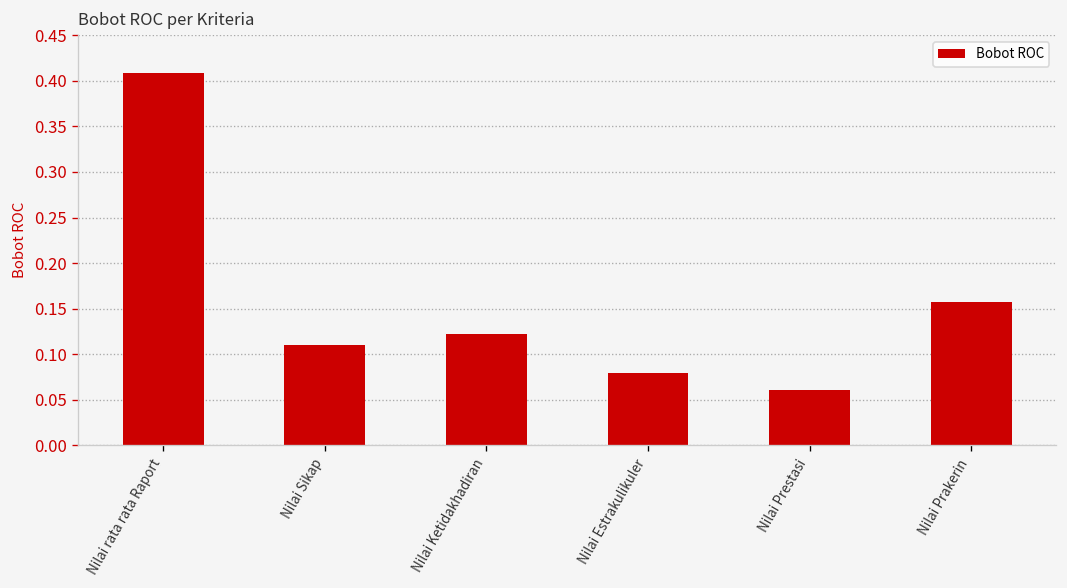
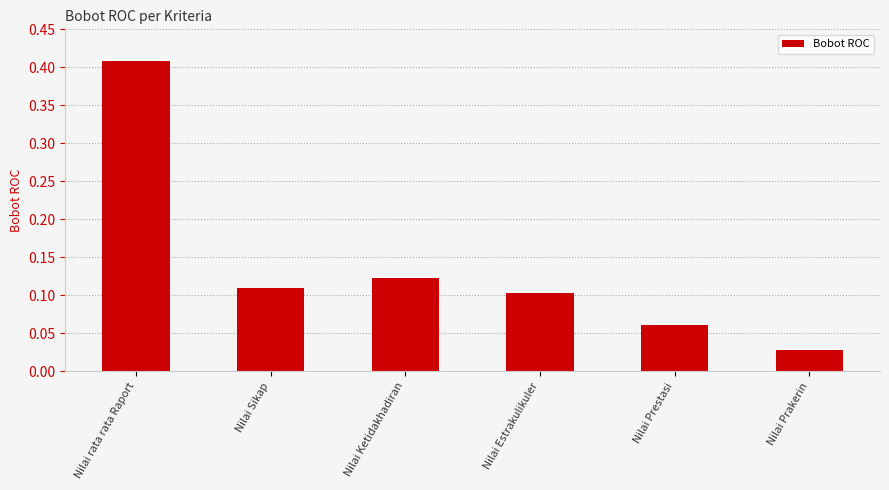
  {
    "Nilai rata rata Raport": 0.41,
    "Nilai Sikap": 0.11,
    "Nilai Ketidakhadiran": 0.12,
-   "Nilai Estrakulikuler": 0.08,
+   "Nilai Estrakulikuler": 0.10,
    "Nilai Prestasi": 0.06,
-   "Nilai Prakerin": 0.16
+   "Nilai Prakerin": 0.03
  }
